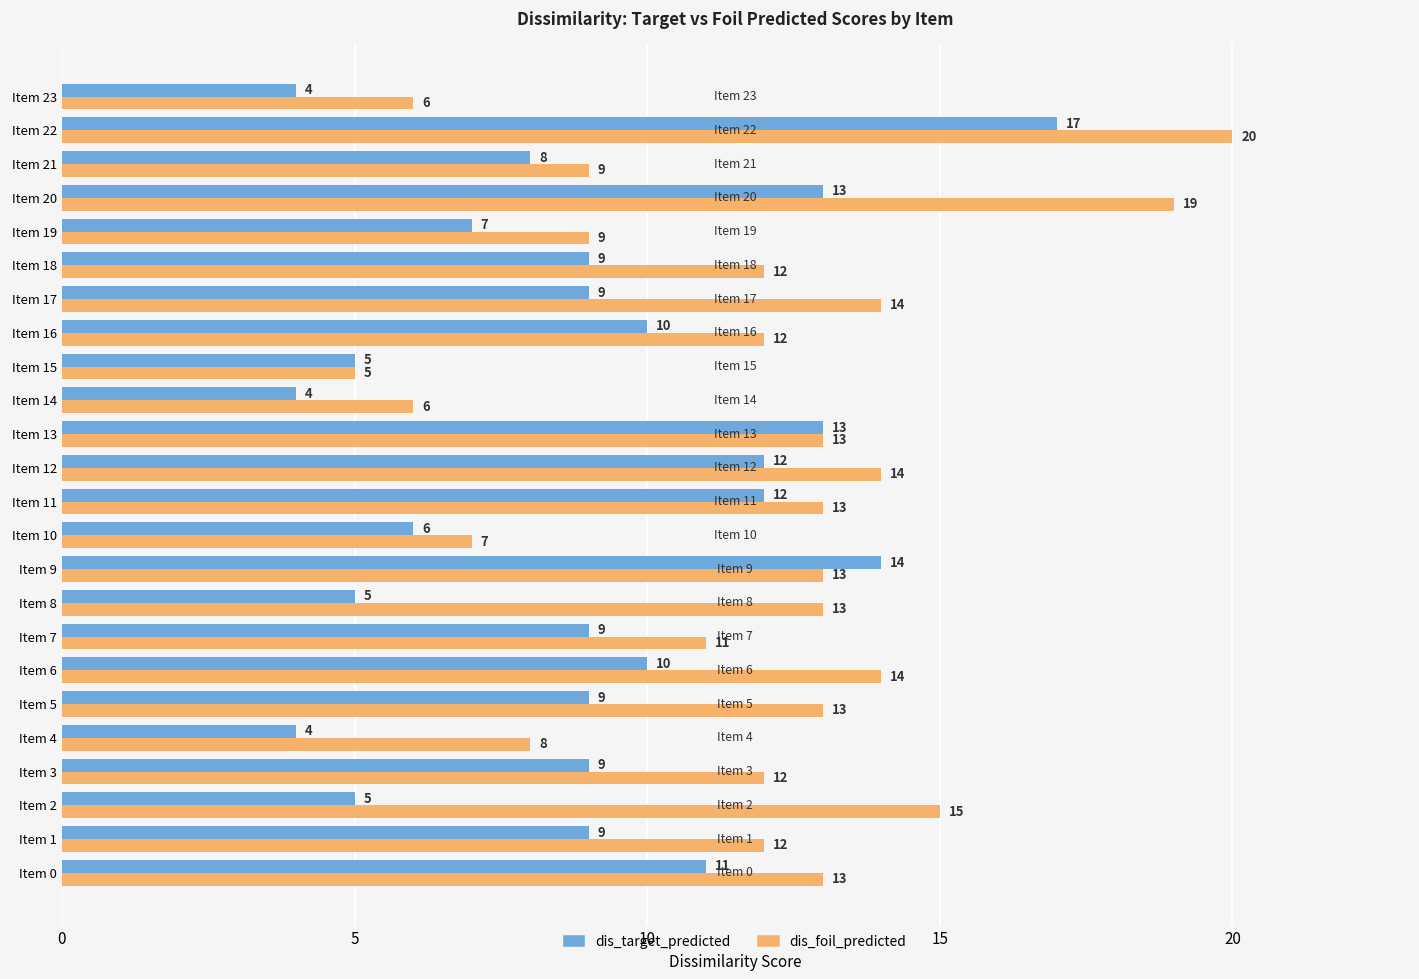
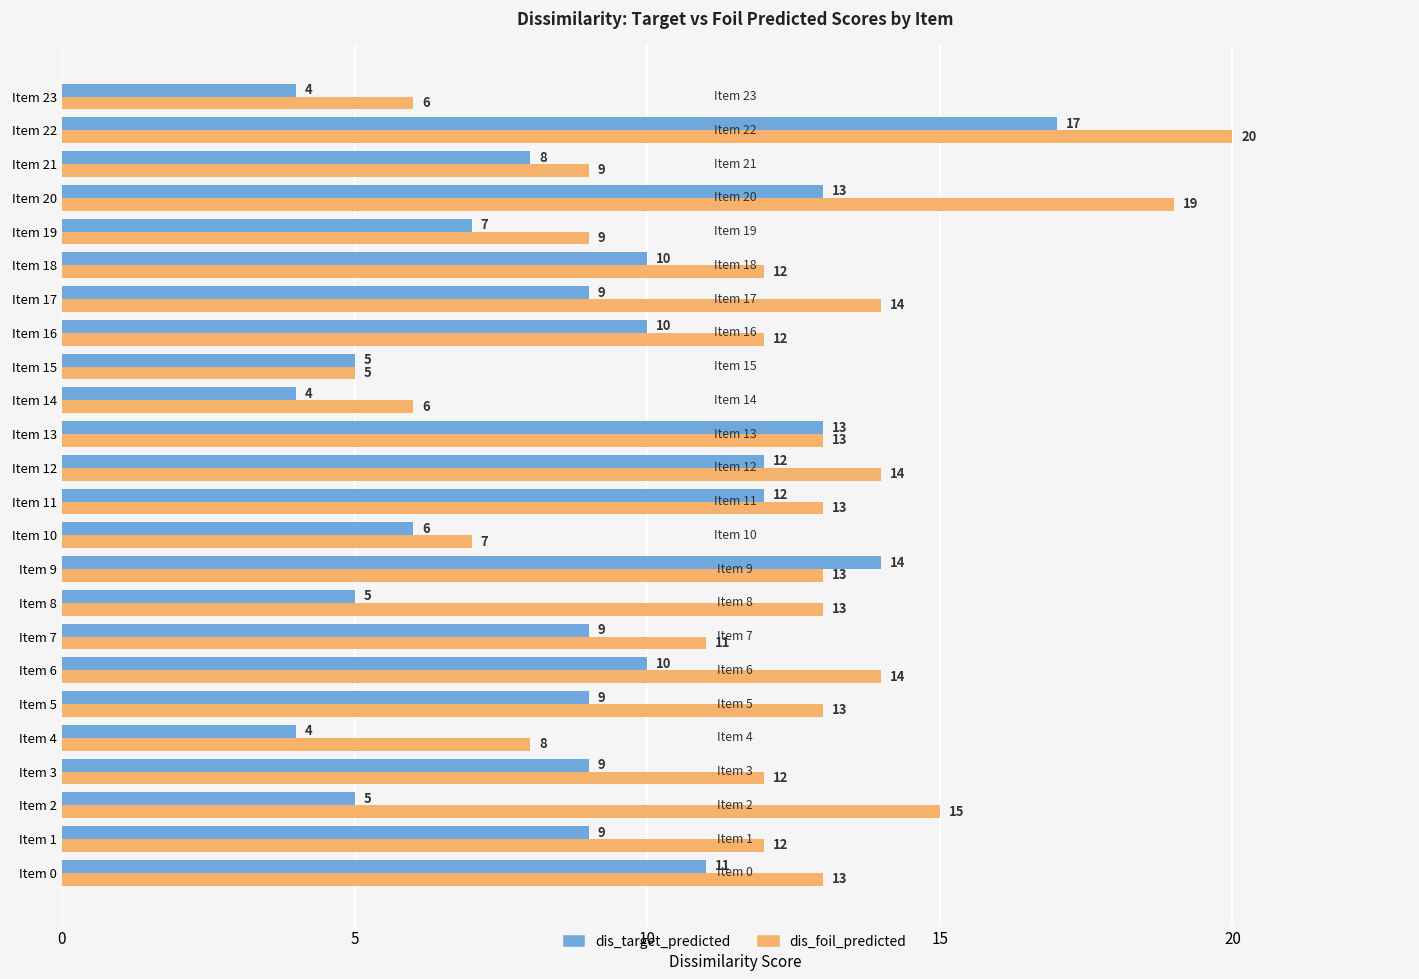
  {
    "dis_target_predicted": {
      "Item 23": 4,
      "Item 22": 17,
      "Item 21": 8,
      "Item 20": 13,
      "Item 19": 7,
-     "Item 18": 9,
+     "Item 18": 10,
      "Item 17": 9,
      "Item 16": 10,
      "Item 15": 5,
      "Item 14": 4,
      "Item 13": 13,
      "Item 12": 12,
      "Item 11": 12,
      "Item 10": 6,
      "Item 9": 14,
      "Item 8": 5,
      "Item 7": 9,
      "Item 6": 10,
      "Item 5": 9,
      "Item 4": 4,
      "Item 3": 9,
      "Item 2": 5,
      "Item 1": 9
    },
    "dis_foil_predicted": {
      "Item 23": 6,
      "Item 22": 20,
      "Item 21": 9,
      "Item 20": 19,
      "Item 19": 9,
      "Item 18": 12,
      "Item 17": 14,
      "Item 16": 12,
      "Item 15": 5,
      "Item 14": 6,
      "Item 13": 13,
      "Item 12": 14,
      "Item 11": 13,
      "Item 10": 7,
      "Item 9": 13,
      "Item 8": 13,
      "Item 6": 14,
      "Item 5": 13,
      "Item 4": 8,
      "Item 3": 12,
      "Item 2": 15,
      "Item 1": 12,
      "Item 0": 13
    }
  }
